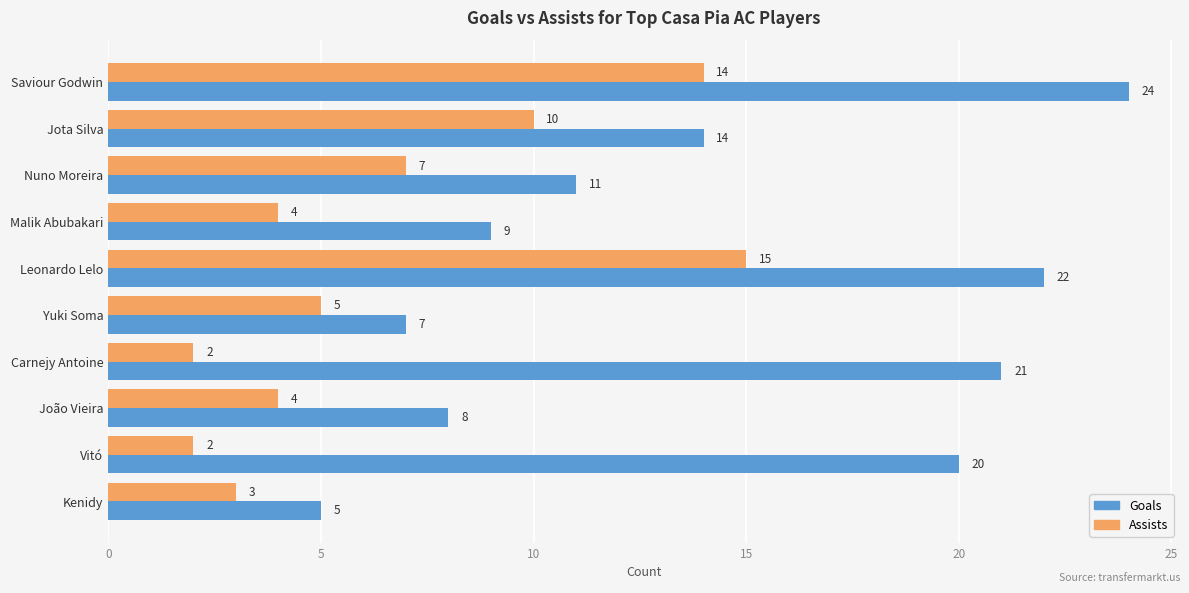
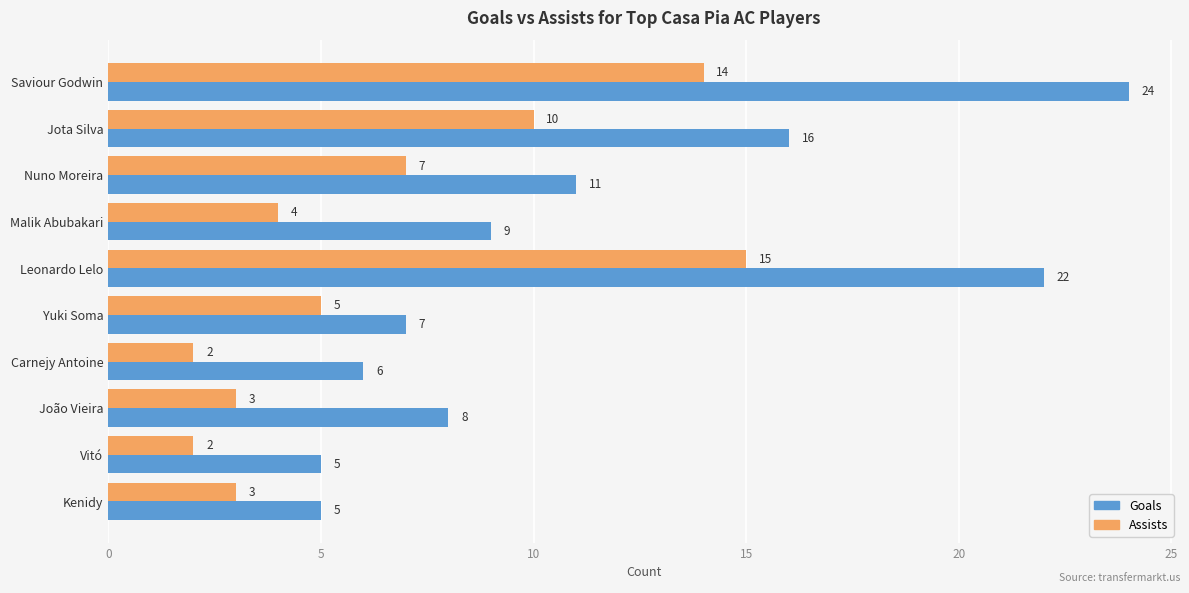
  {
    "Goals": {
      "Saviour Godwin": 24,
-     "Jota Silva": 14,
+     "Jota Silva": 16,
      "Nuno Moreira": 11,
      "Malik Abubakari": 9,
      "Leonardo Lelo": 22,
      "Yuki Soma": 7,
-     "Carnejy Antoine": 21,
+     "Carnejy Antoine": 6,
      "João Vieira": 8,
-     "Vitó": 20,
+     "Vitó": 5,
      "Kenidy": 5
    },
    "Assists": {
      "Saviour Godwin": 14,
      "Jota Silva": 10,
      "Nuno Moreira": 7,
      "Malik Abubakari": 4,
      "Leonardo Lelo": 15,
      "Yuki Soma": 5,
      "Carnejy Antoine": 2,
-     "João Vieira": 4,
+     "João Vieira": 3,
      "Vitó": 2,
      "Kenidy": 3
    }
  }
